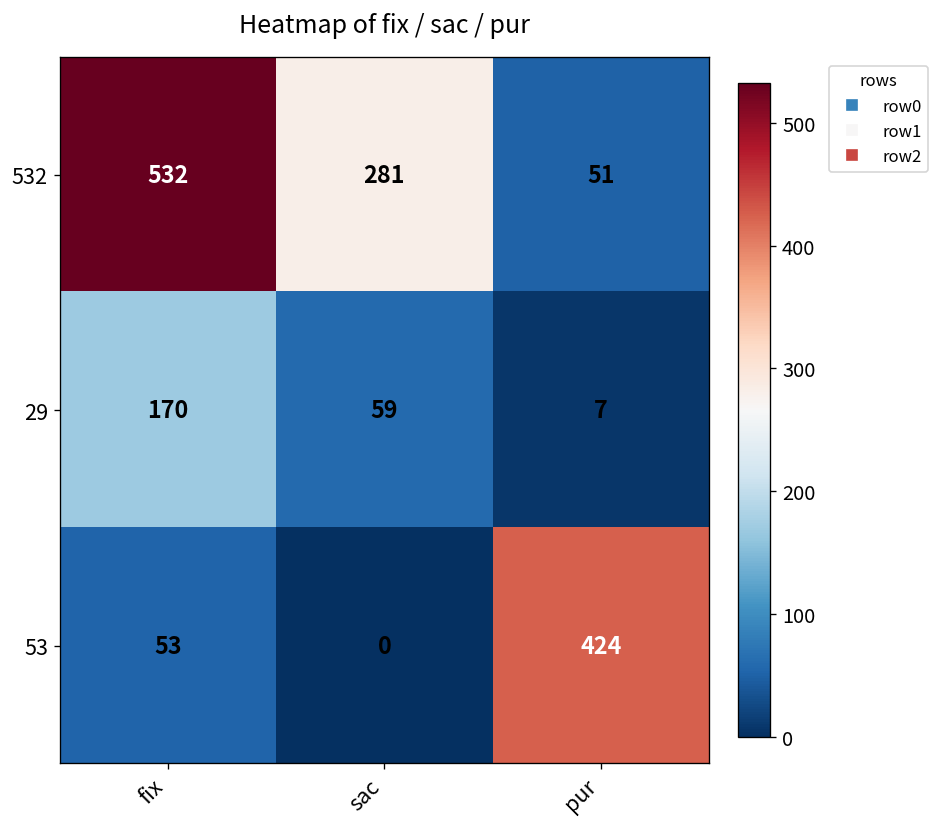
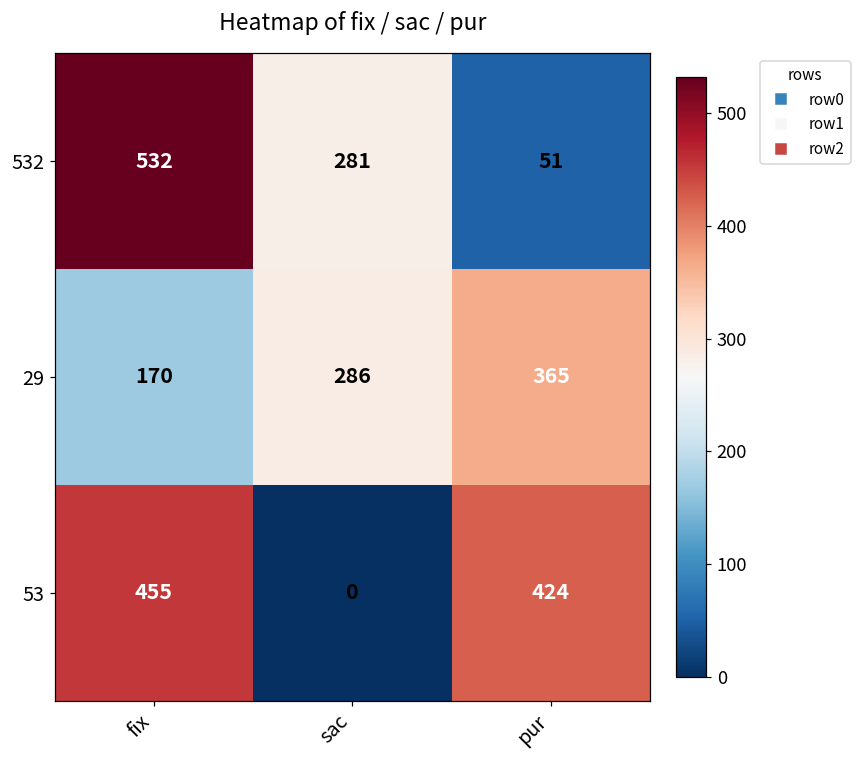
  {
    "532": {
      "fix": 532,
      "sac": 281,
      "pur": 51
    },
    "29": {
      "fix": 170,
-     "sac": 59,
-     "pur": 7
+     "sac": 286,
+     "pur": 365
    },
    "53": {
-     "fix": 53,
+     "fix": 455,
      "sac": 0,
      "pur": 424
    }
  }
